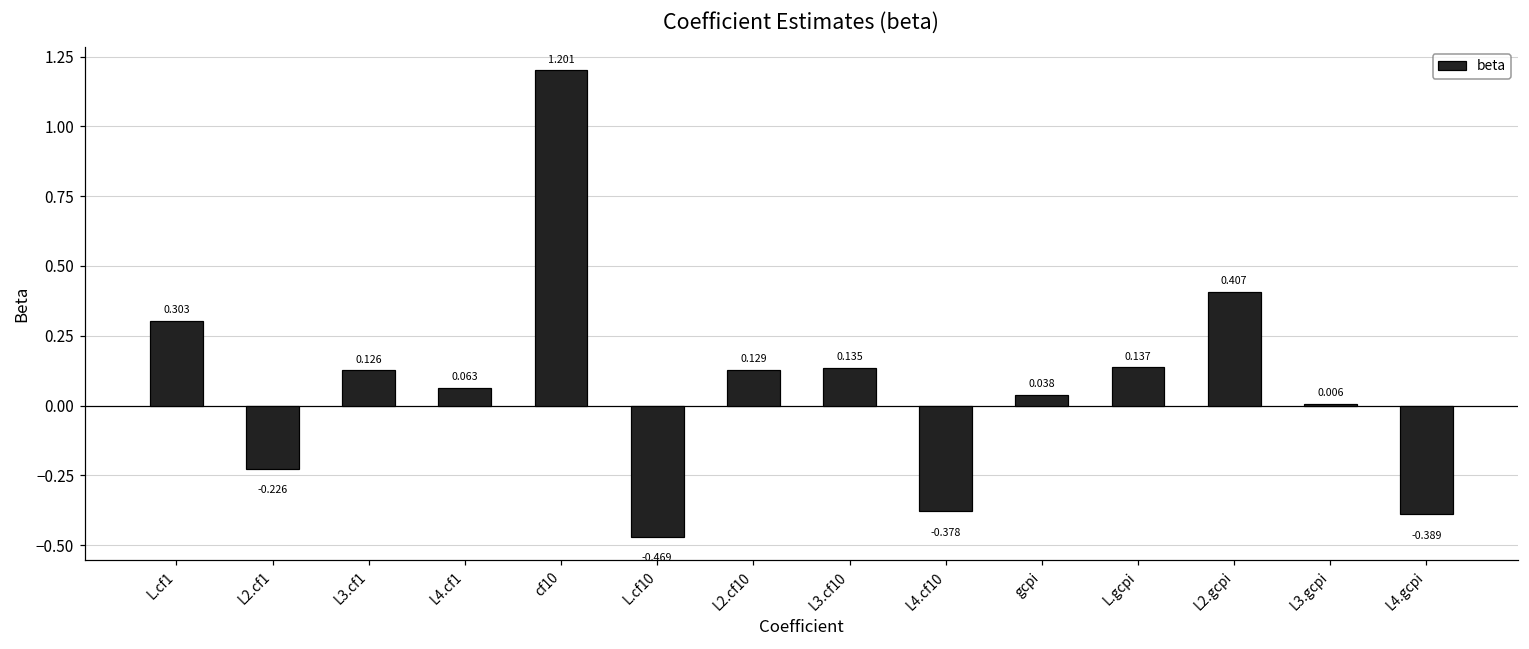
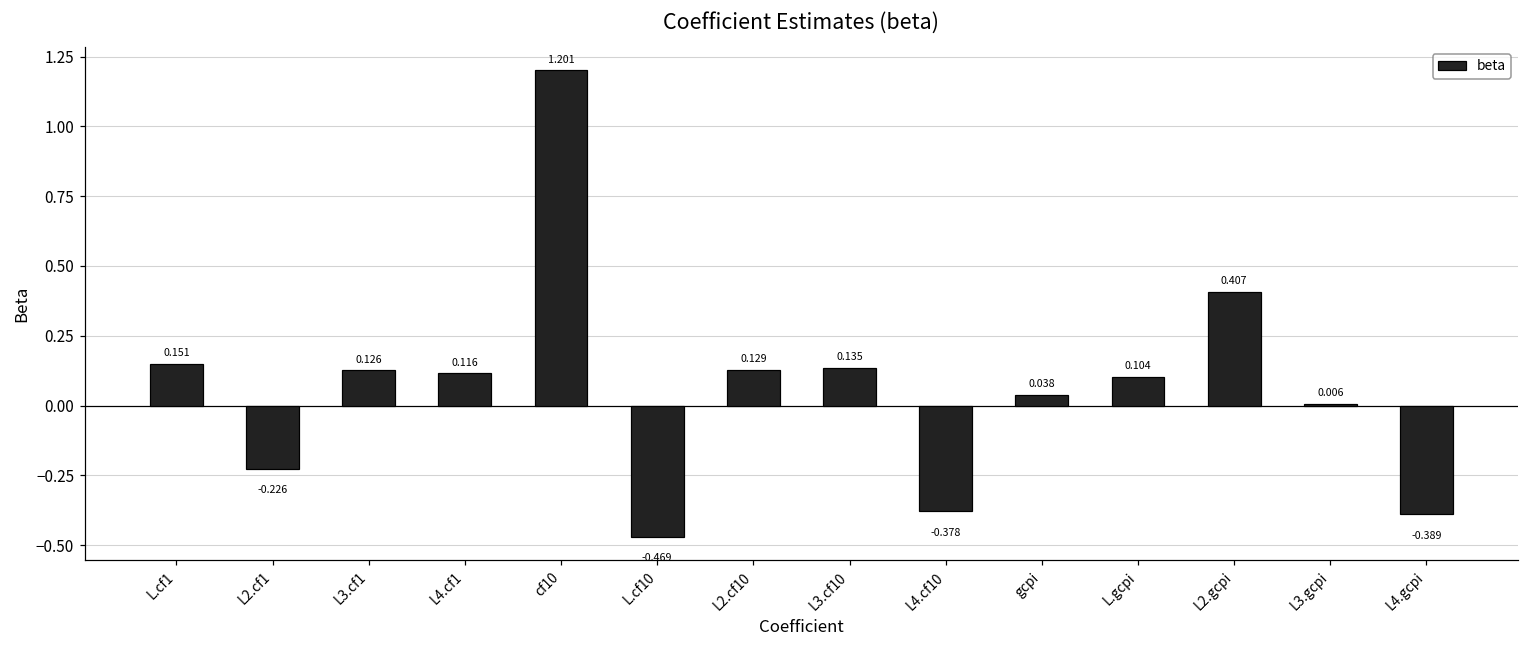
  {
-   "L.cf1": 0.303,
+   "L.cf1": 0.151,
    "L2.cf1": -0.226,
    "L3.cf1": 0.126,
-   "L4.cf1": 0.063,
+   "L4.cf1": 0.116,
    "cf10": 1.201,
    "L.cf10": -0.469,
    "L2.cf10": 0.129,
    "L3.cf10": 0.135,
    "L4.cf10": -0.378,
    "gcpi": 0.038,
-   "L.gcpi": 0.137,
+   "L.gcpi": 0.104,
    "L2.gcpi": 0.407,
    "L3.gcpi": 0.006,
    "L4.gcpi": -0.389
  }
